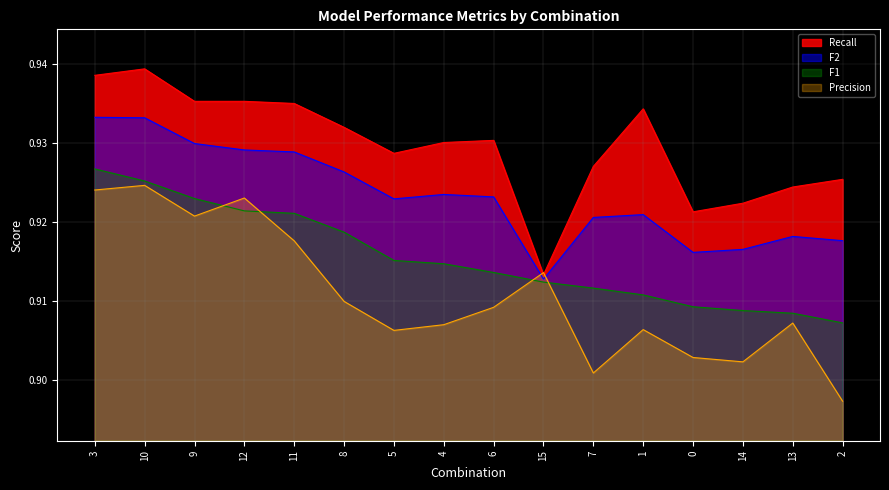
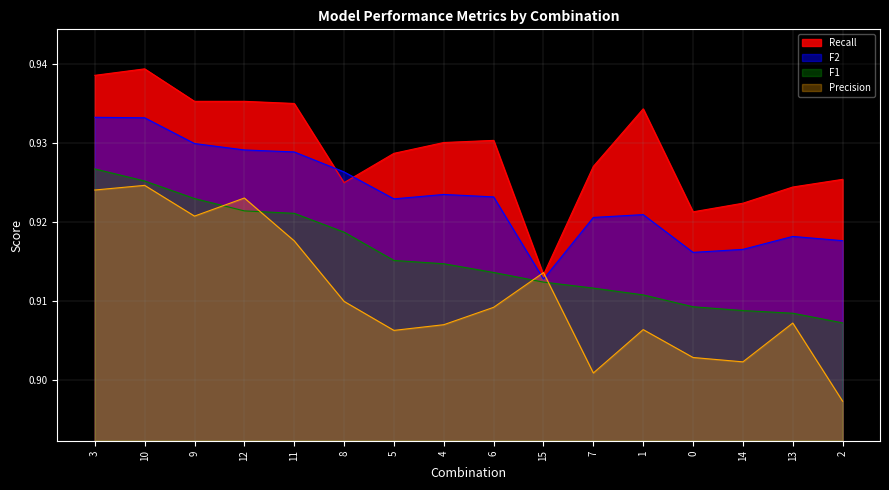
  {
    "Recall": {
      "3": 0.939,
      "10": 0.939,
      "9": 0.935,
      "12": 0.935,
      "11": 0.935,
-     "8": 0.932,
+     "8": 0.925,
      "5": 0.929,
      "4": 0.930,
      "6": 0.930,
      "7": 0.927,
      "1": 0.934,
      "0": 0.921,
      "14": 0.922,
      "13": 0.924,
      "2": 0.925
    },
    "F2": {
      "3": 0.933,
      "10": 0.933,
      "9": 0.930,
      "12": 0.929,
      "11": 0.929,
      "8": 0.926,
      "5": 0.923,
      "4": 0.924,
      "6": 0.923,
      "15": 0.913,
      "7": 0.921,
      "1": 0.921,
      "0": 0.916,
      "14": 0.917,
      "13": 0.918,
      "2": 0.918
    },
    "F1": {
      "3": 0.927,
      "10": 0.925,
      "9": 0.923,
      "12": 0.921,
      "11": 0.921,
      "8": 0.919,
      "5": 0.915,
      "4": 0.915,
      "6": 0.914,
      "15": 0.912,
      "7": 0.912,
      "1": 0.911,
      "0": 0.909,
      "14": 0.909,
      "13": 0.908,
      "2": 0.907
    },
    "Precision": {
      "3": 0.924,
      "10": 0.925,
      "9": 0.921,
      "12": 0.923,
      "11": 0.918,
      "8": 0.910,
      "5": 0.906,
      "4": 0.907,
      "6": 0.909,
      "7": 0.901,
      "1": 0.906,
      "0": 0.903,
      "14": 0.902,
      "13": 0.907,
      "2": 0.897
    }
  }
